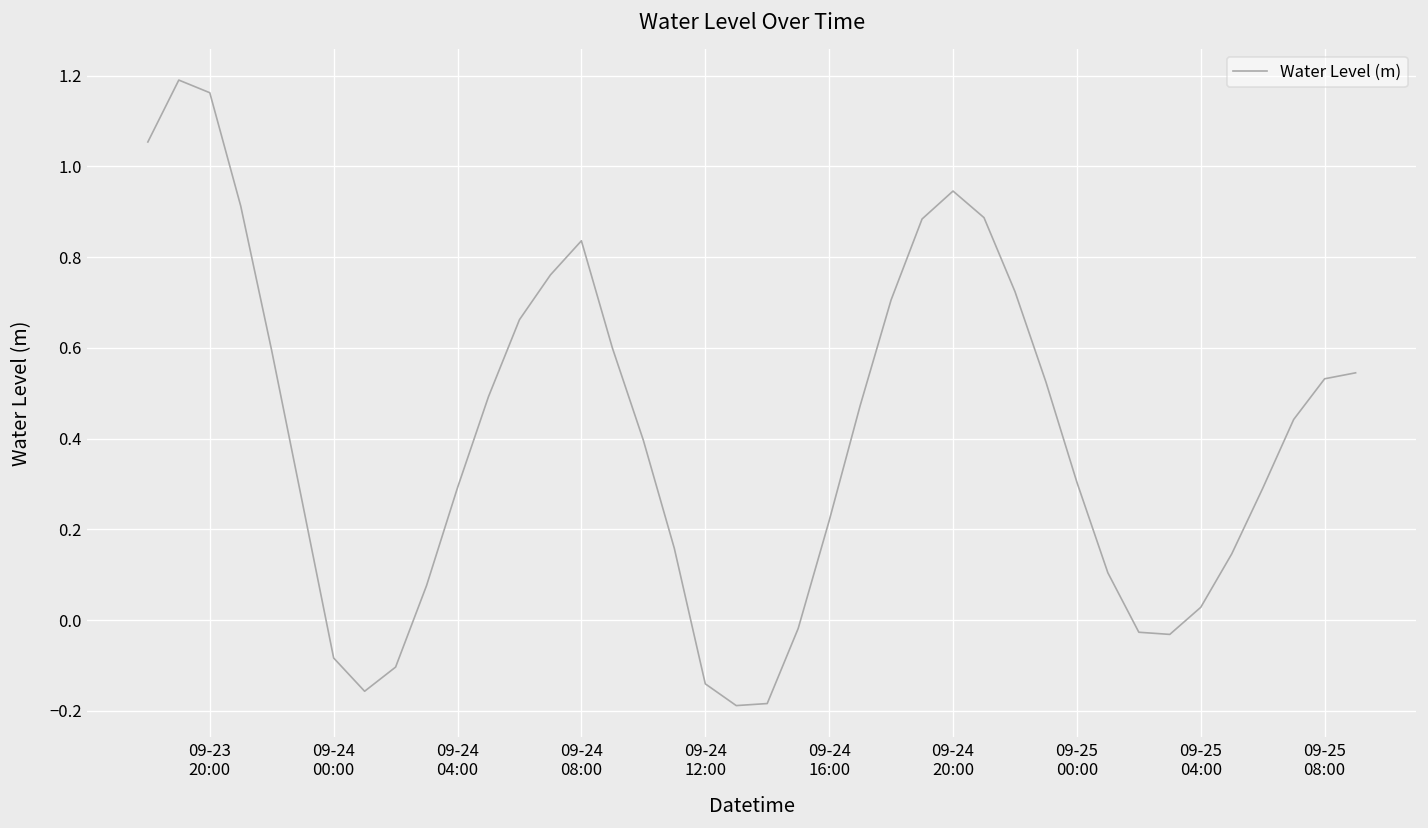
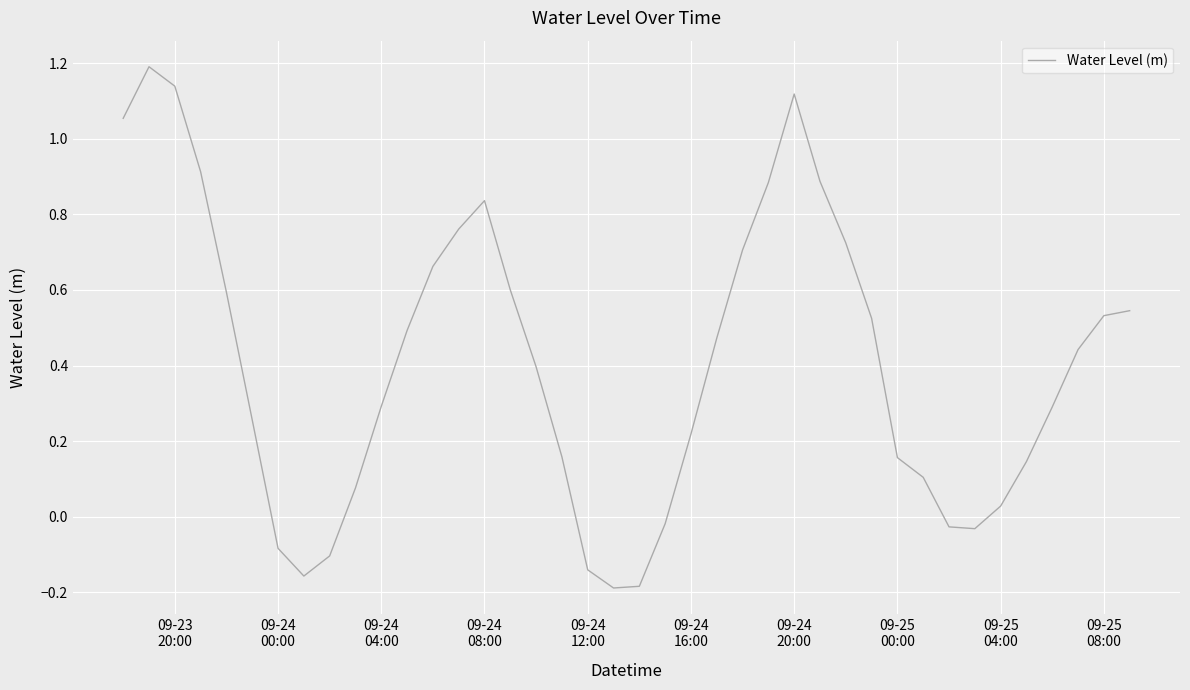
  {
-   "09-23 20:00": 1.16,
+   "09-23 20:00": 1.14,
    "09-24 00:00": -0.08,
    "09-24 04:00": 0.29,
    "09-24 08:00": 0.84,
    "09-24 12:00": -0.14,
    "09-24 16:00": 0.22,
-   "09-24 20:00": 0.95,
-   "09-25 00:00": 0.30,
+   "09-24 20:00": 1.12,
+   "09-25 00:00": 0.16,
    "09-25 04:00": 0.03,
    "09-25 08:00": 0.53
  }
